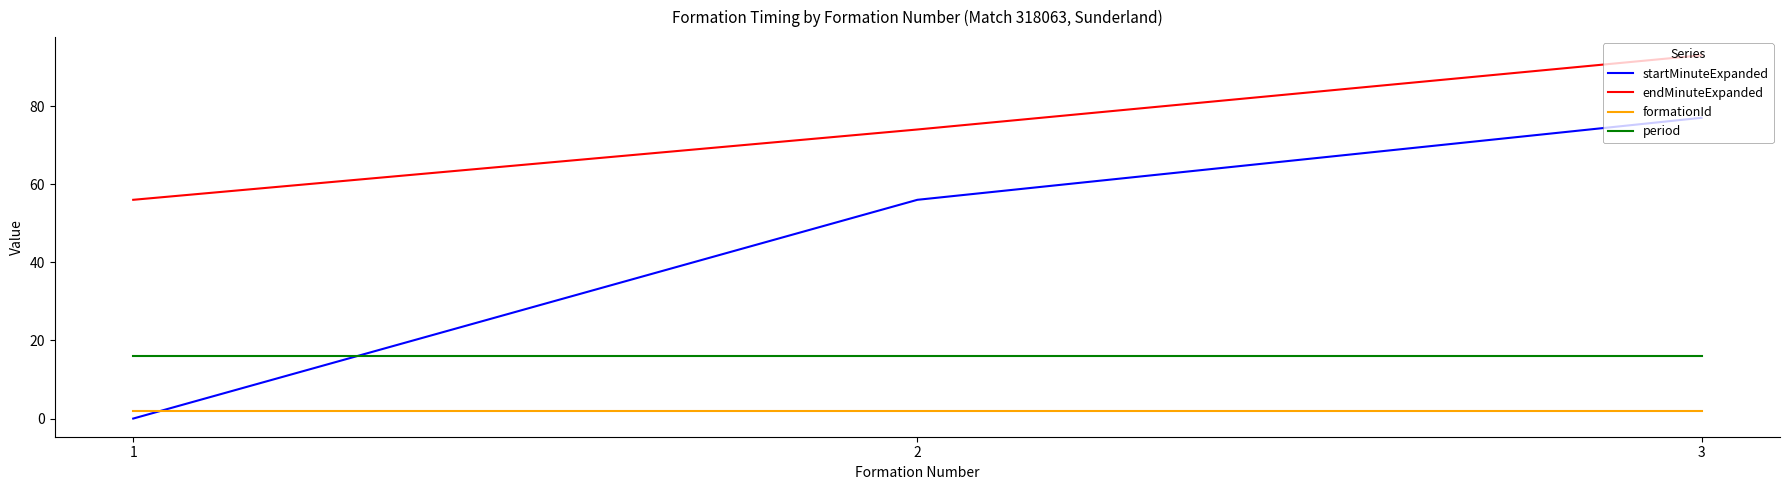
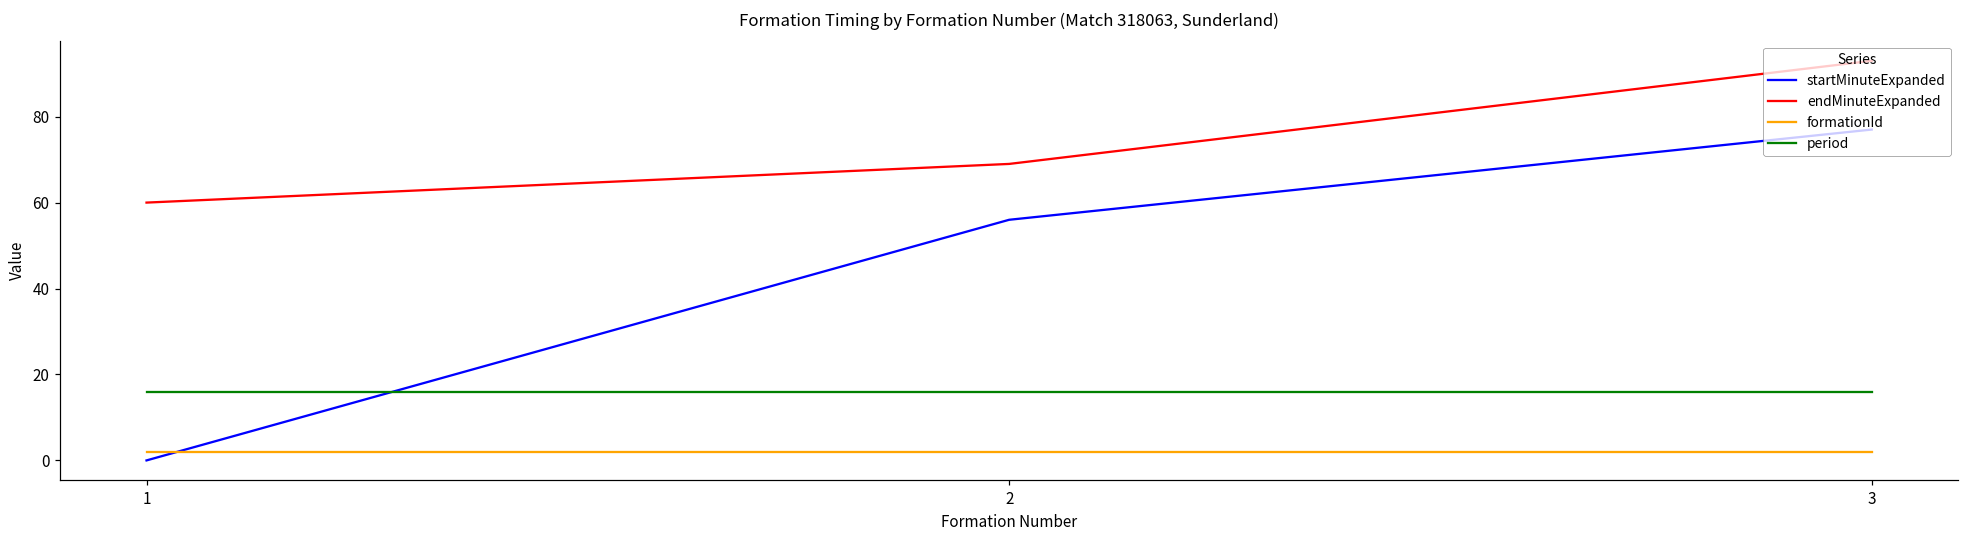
  {
    "startMinuteExpanded": {
      "1": 0,
      "2": 56
    },
    "endMinuteExpanded": {
-     "1": 56,
-     "2": 74
+     "1": 60,
+     "2": 69
    },
    "formationId": {
      "1": 2,
      "2": 2,
      "3": 2
    },
    "period": {
      "1": 16,
      "2": 16,
      "3": 16
    }
  }
